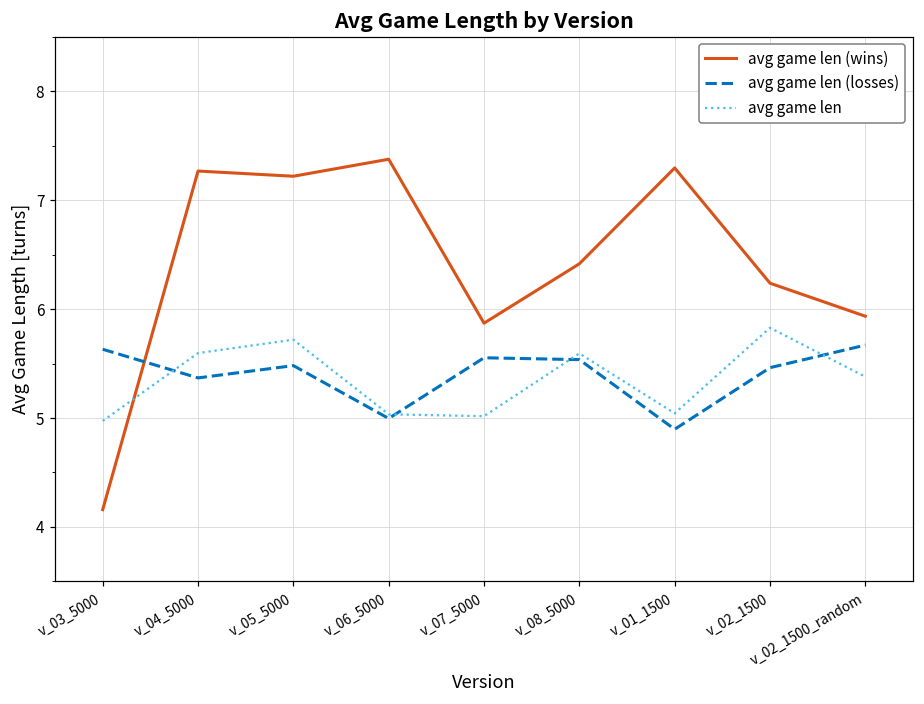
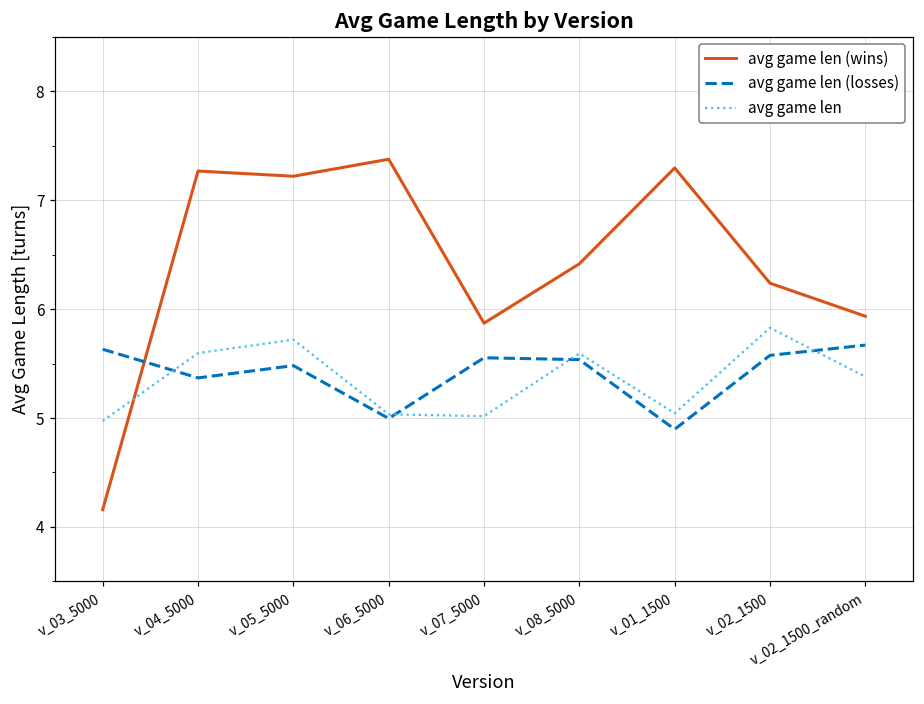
  {
    "avg game len (wins)": {
      "v_03_5000": 4.2,
      "v_04_5000": 7.3,
      "v_05_5000": 7.2,
      "v_06_5000": 7.4,
      "v_07_5000": 5.9,
      "v_08_5000": 6.4,
      "v_01_1500": 7.3,
      "v_02_1500": 6.2,
      "v_02_1500_random": 5.9
    },
    "avg game len (losses)": {
      "v_03_5000": 5.6,
      "v_04_5000": 5.4,
      "v_05_5000": 5.5,
      "v_06_5000": 5.0,
      "v_07_5000": 5.6,
      "v_08_5000": 5.5,
      "v_01_1500": 4.9,
-     "v_02_1500": 5.5,
+     "v_02_1500": 5.6,
      "v_02_1500_random": 5.7
    },
    "avg game len": {
      "v_03_5000": 5.0,
      "v_04_5000": 5.6,
      "v_05_5000": 5.7,
      "v_06_5000": 5.0,
      "v_07_5000": 5.0,
      "v_08_5000": 5.6,
      "v_01_1500": 5.0,
      "v_02_1500": 5.8,
      "v_02_1500_random": 5.4
    }
  }
